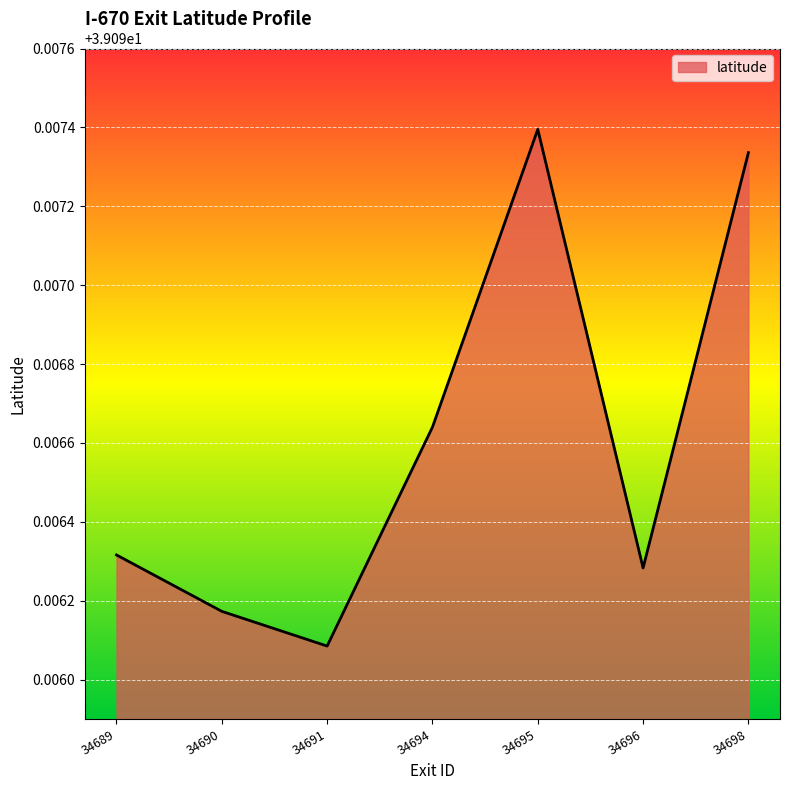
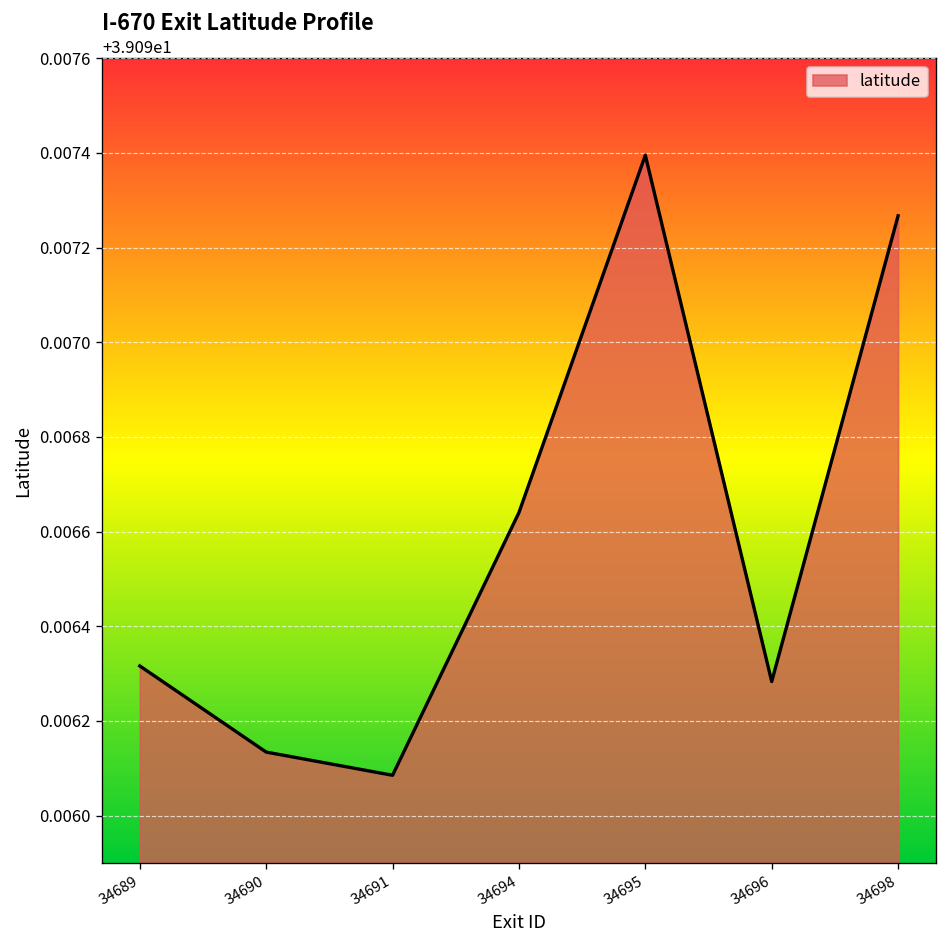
  {
    "34689": 39.09632,
-   "34690": 39.09617,
+   "34690": 39.09613,
    "34691": 39.09609,
    "34694": 39.09664,
    "34695": 39.09740,
    "34696": 39.09628,
-   "34698": 39.09734
+   "34698": 39.09727
  }
